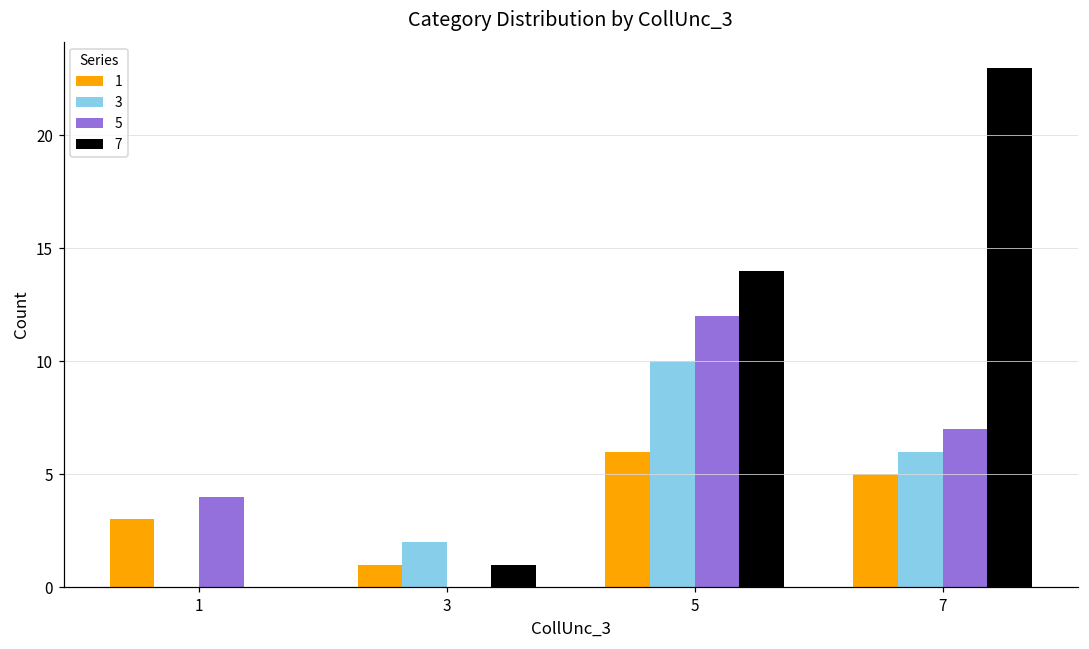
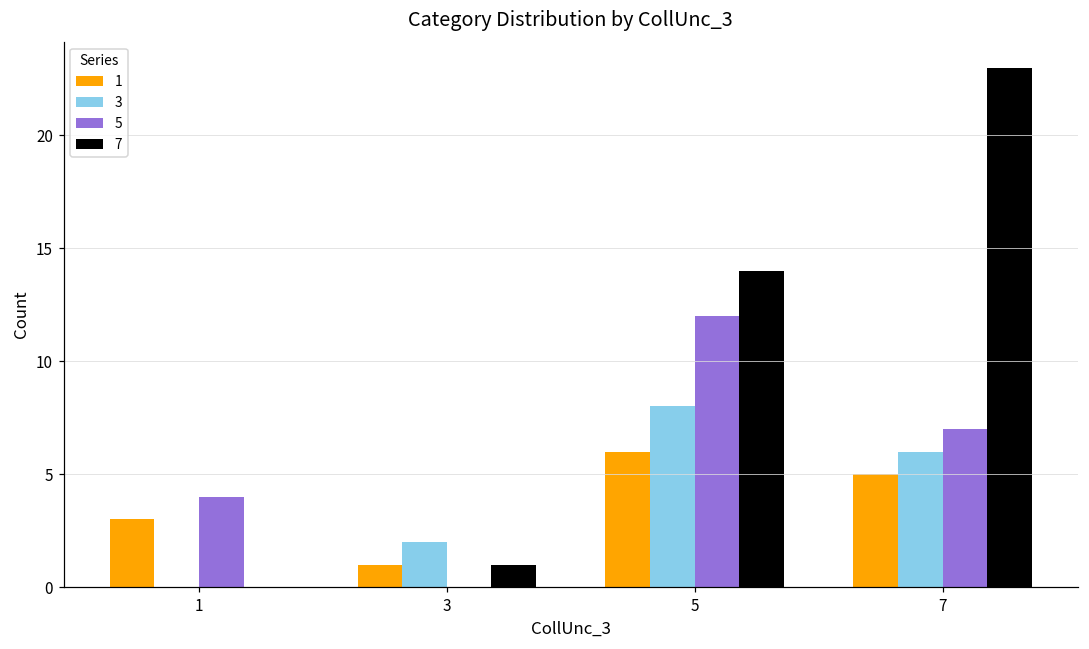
  {
    "1": {
      "1": 3,
      "3": 1,
      "5": 6,
      "7": 5
    },
    "3": {
      "1": 0,
      "3": 2,
-     "5": 10,
+     "5": 8,
      "7": 6
    },
    "5": {
      "1": 4,
      "3": 0,
      "5": 12,
      "7": 7
    },
    "7": {
      "1": 0,
      "3": 1,
      "5": 14,
      "7": 23
    }
  }
